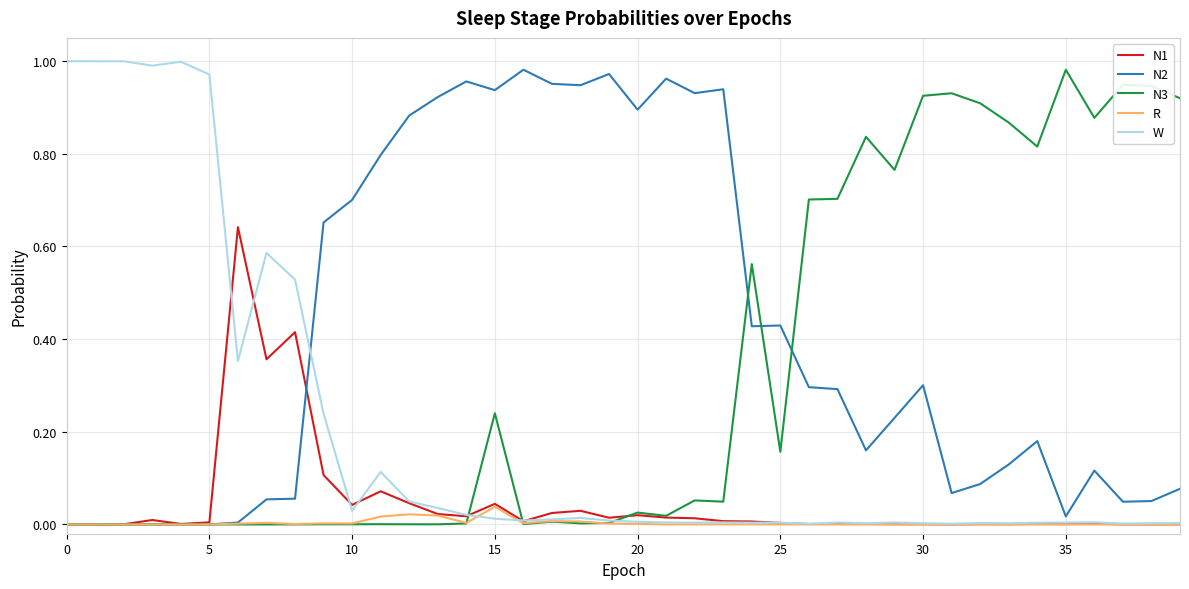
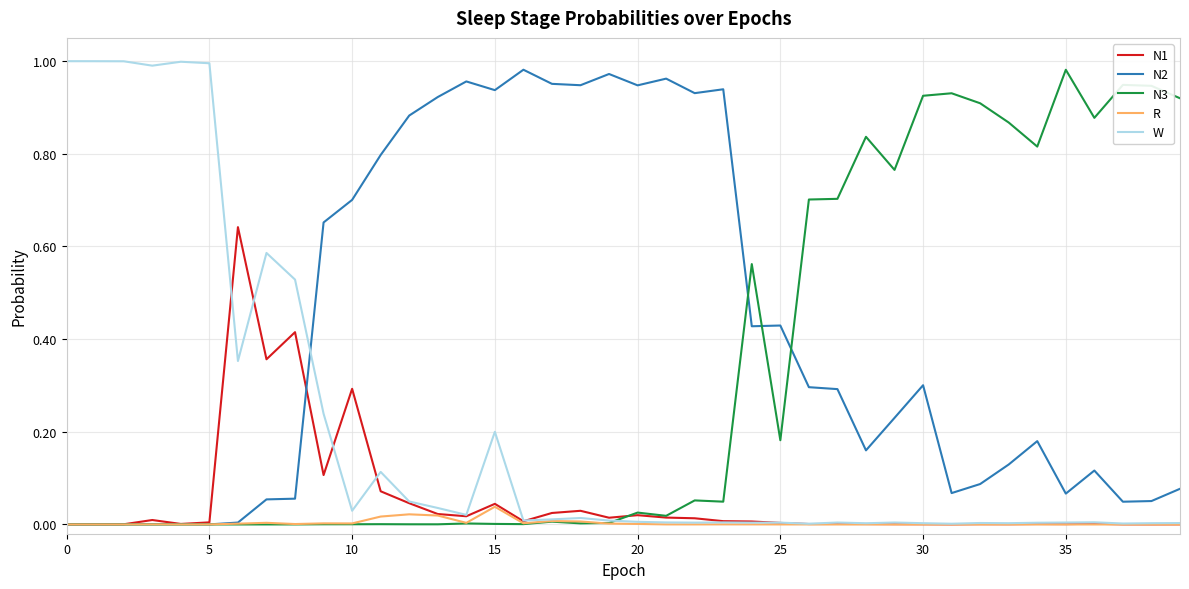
  {
    "N1": {
-     "10": 0.04,
+     "10": 0.29,
      "15": 0.04,
      "20": 0.02
    },
    "N2": {
      "10": 0.70,
      "15": 0.94,
-     "20": 0.90,
+     "20": 0.95,
      "25": 0.43,
      "30": 0.30,
-     "35": 0.02
+     "35": 0.07
    },
    "N3": {
-     "15": 0.24,
+     "15": 0.00,
      "20": 0.03,
-     "25": 0.16,
+     "25": 0.18,
      "30": 0.93,
      "35": 0.98
    },
    "R": {
      "15": 0.04
    },
    "W": {
      "0": 1.00,
-     "5": 0.97,
+     "5": 1.00,
      "10": 0.03,
-     "15": 0.01
+     "15": 0.20
    }
  }
